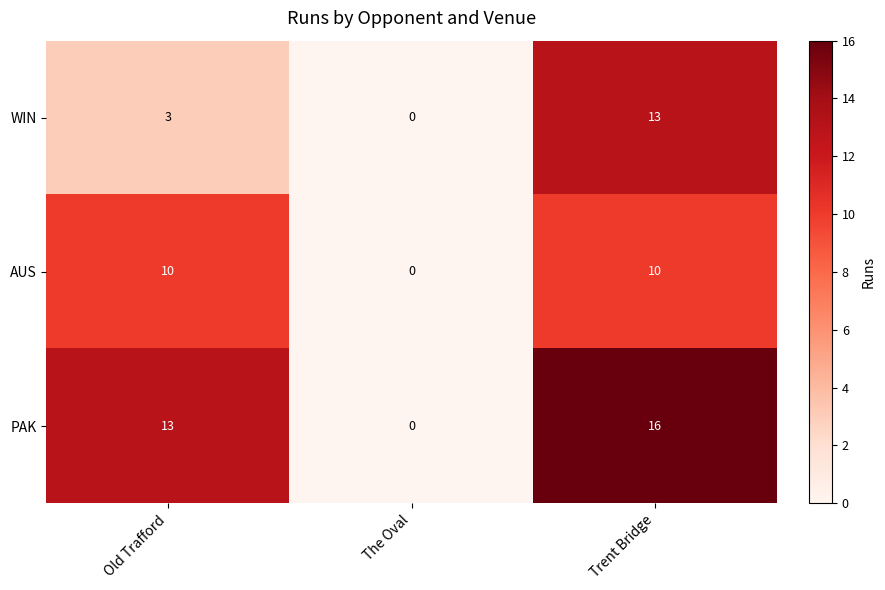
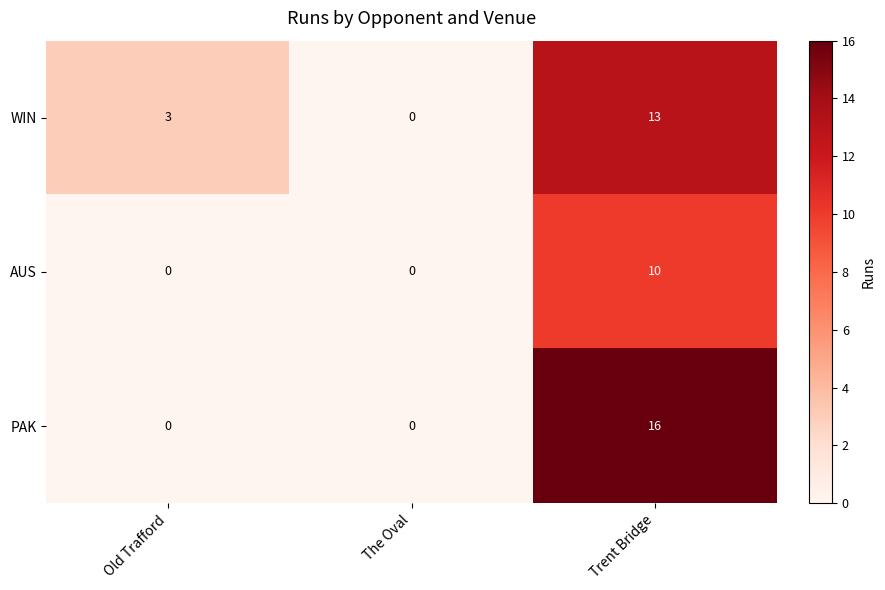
  {
    "WIN": {
      "Old Trafford": 3,
      "The Oval": 0,
      "Trent Bridge": 13
    },
    "AUS": {
-     "Old Trafford": 10,
+     "Old Trafford": 0,
      "The Oval": 0,
      "Trent Bridge": 10
    },
    "PAK": {
-     "Old Trafford": 13,
+     "Old Trafford": 0,
      "The Oval": 0,
      "Trent Bridge": 16
    }
  }
